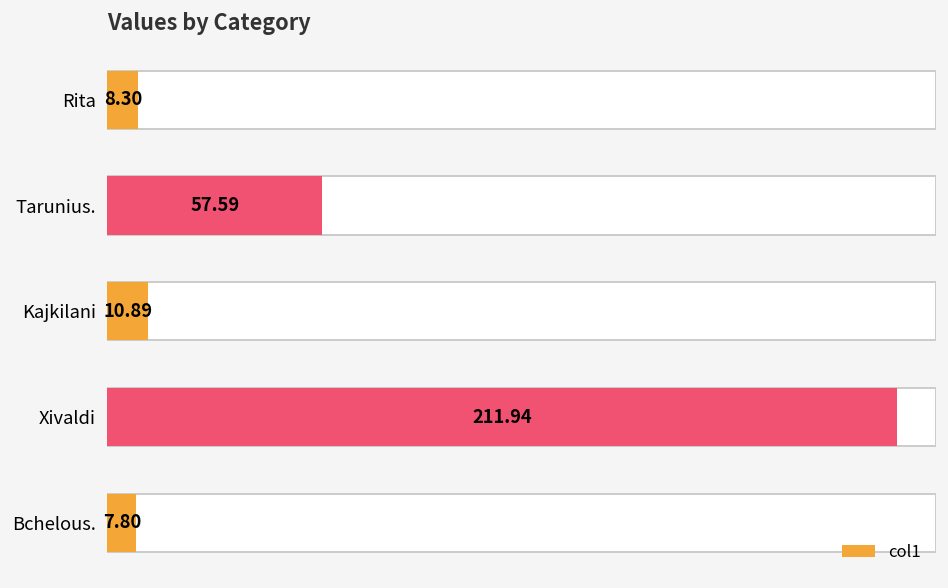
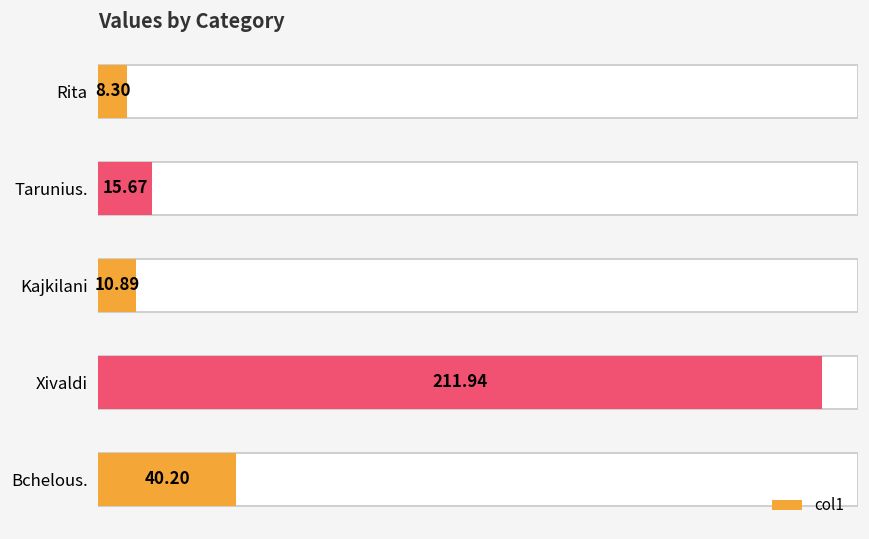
  {
    "col1": {
-     "Tarunius.": 57.59,
-     "Bchelous.": 7.80
+     "Tarunius.": 15.67,
+     "Bchelous.": 40.20
    }
  }
